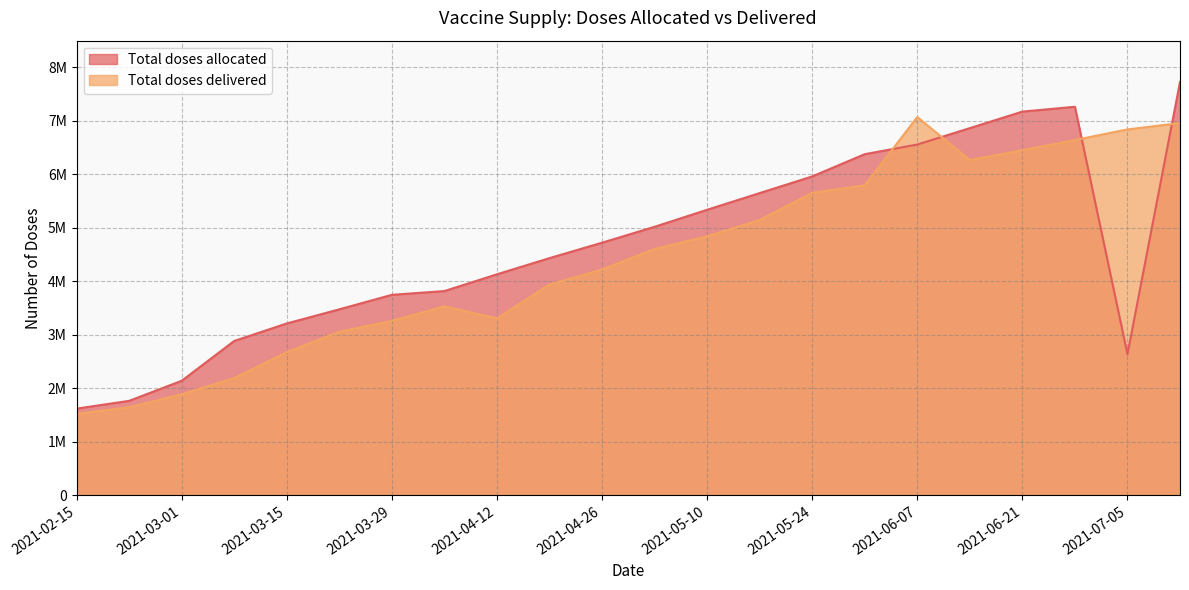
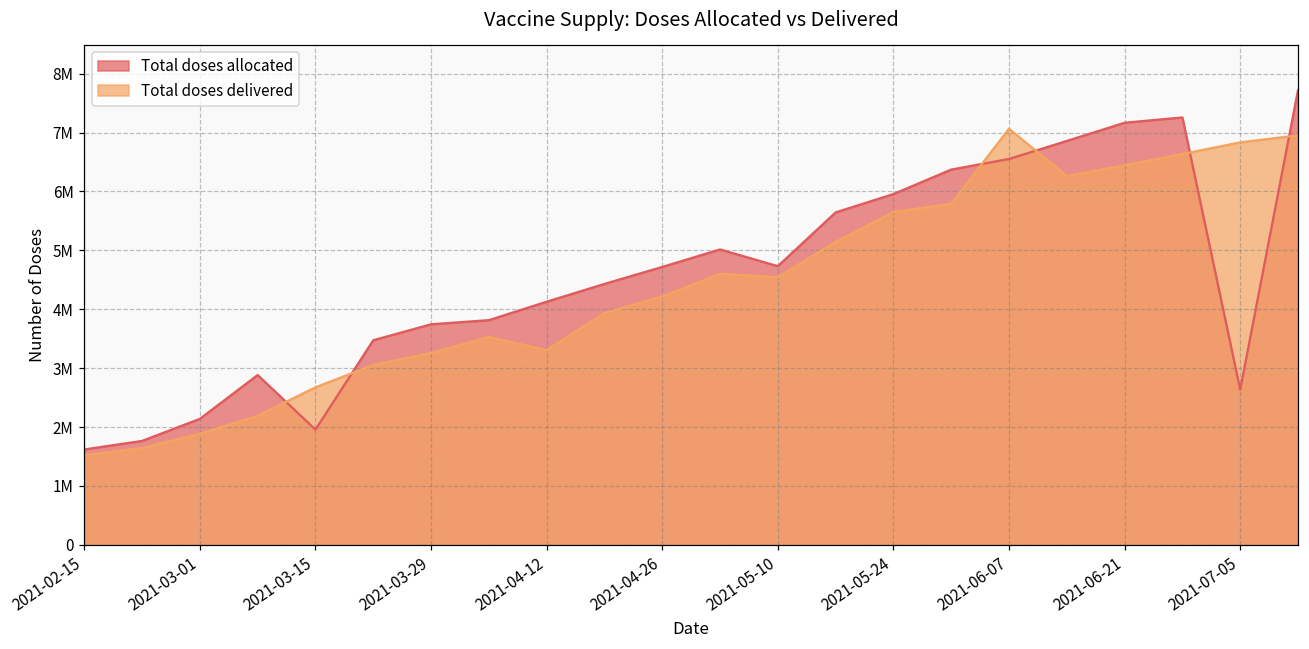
  {
    "Total doses allocated": {
      "2021-02-15": 1600000,
      "2021-03-01": 2100000,
-     "2021-03-15": 3200000,
+     "2021-03-15": 2000000,
      "2021-03-29": 3700000,
      "2021-04-12": 4100000,
      "2021-04-26": 4700000,
-     "2021-05-10": 5300000,
+     "2021-05-10": 4700000,
      "2021-05-24": 6000000,
      "2021-06-07": 6600000,
      "2021-06-21": 7200000,
      "2021-07-05": 2600000
    },
    "Total doses delivered": {
      "2021-02-15": 1500000,
      "2021-03-01": 1900000,
      "2021-03-15": 2700000,
      "2021-03-29": 3300000,
      "2021-04-12": 3300000,
      "2021-04-26": 4200000,
-     "2021-05-10": 4800000,
+     "2021-05-10": 4500000,
      "2021-05-24": 5700000,
      "2021-06-07": 7100000,
      "2021-06-21": 6400000,
      "2021-07-05": 6800000
    }
  }
